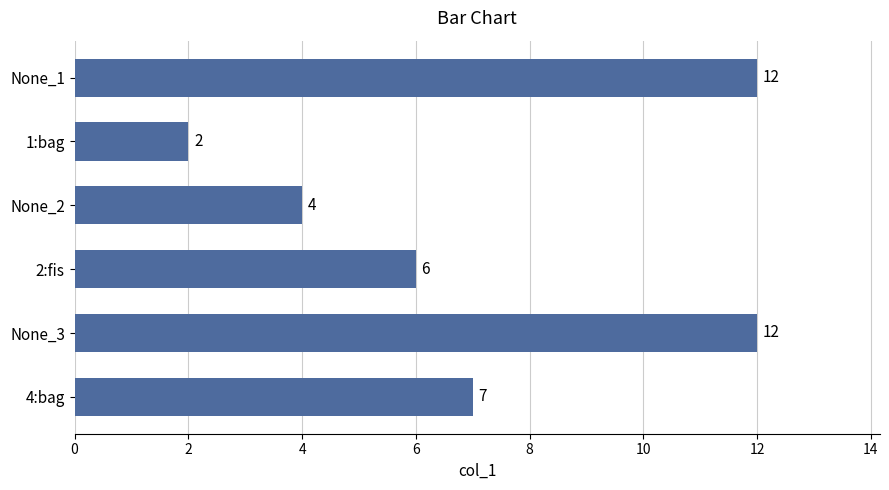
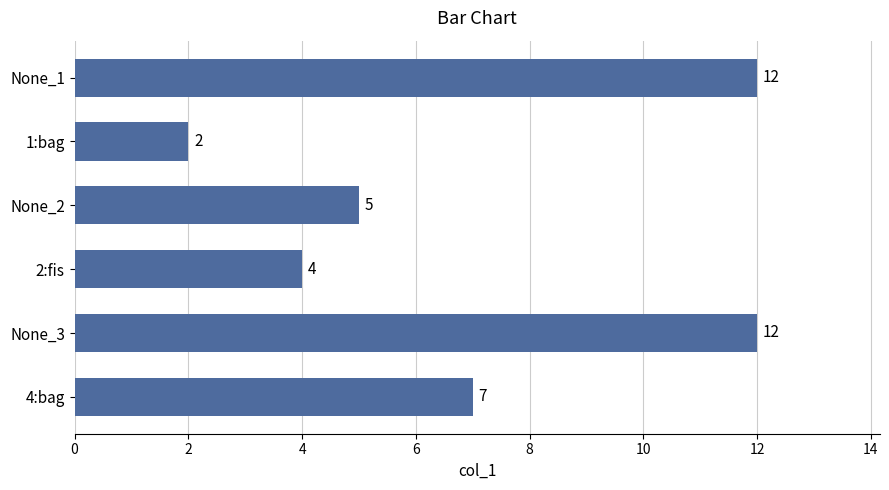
  {
    "None_1": 12,
    "1:bag": 2,
-   "None_2": 4,
-   "2:fis": 6,
+   "None_2": 5,
+   "2:fis": 4,
    "None_3": 12,
    "4:bag": 7
  }
